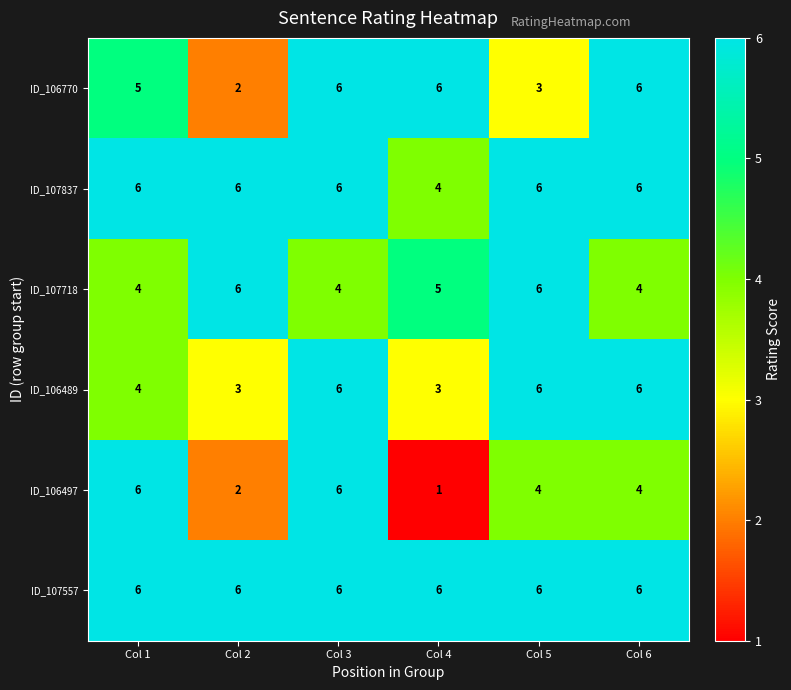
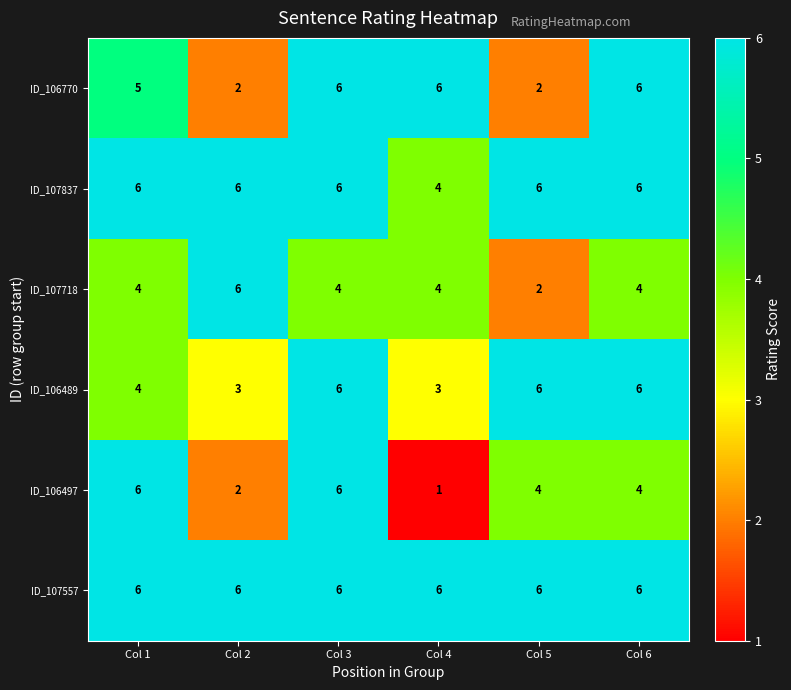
  {
    "ID_106770": {
      "Col 1": 5,
      "Col 2": 2,
      "Col 3": 6,
      "Col 4": 6,
-     "Col 5": 3,
+     "Col 5": 2,
      "Col 6": 6
    },
    "ID_107837": {
      "Col 1": 6,
      "Col 2": 6,
      "Col 3": 6,
      "Col 4": 4,
      "Col 5": 6,
      "Col 6": 6
    },
    "ID_107718": {
      "Col 1": 4,
      "Col 2": 6,
      "Col 3": 4,
-     "Col 4": 5,
-     "Col 5": 6,
+     "Col 4": 4,
+     "Col 5": 2,
      "Col 6": 4
    },
    "ID_106489": {
      "Col 1": 4,
      "Col 2": 3,
      "Col 3": 6,
      "Col 4": 3,
      "Col 5": 6,
      "Col 6": 6
    },
    "ID_106497": {
      "Col 1": 6,
      "Col 2": 2,
      "Col 3": 6,
      "Col 4": 1,
      "Col 5": 4,
      "Col 6": 4
    },
    "ID_107557": {
      "Col 1": 6,
      "Col 2": 6,
      "Col 3": 6,
      "Col 4": 6,
      "Col 5": 6,
      "Col 6": 6
    }
  }
